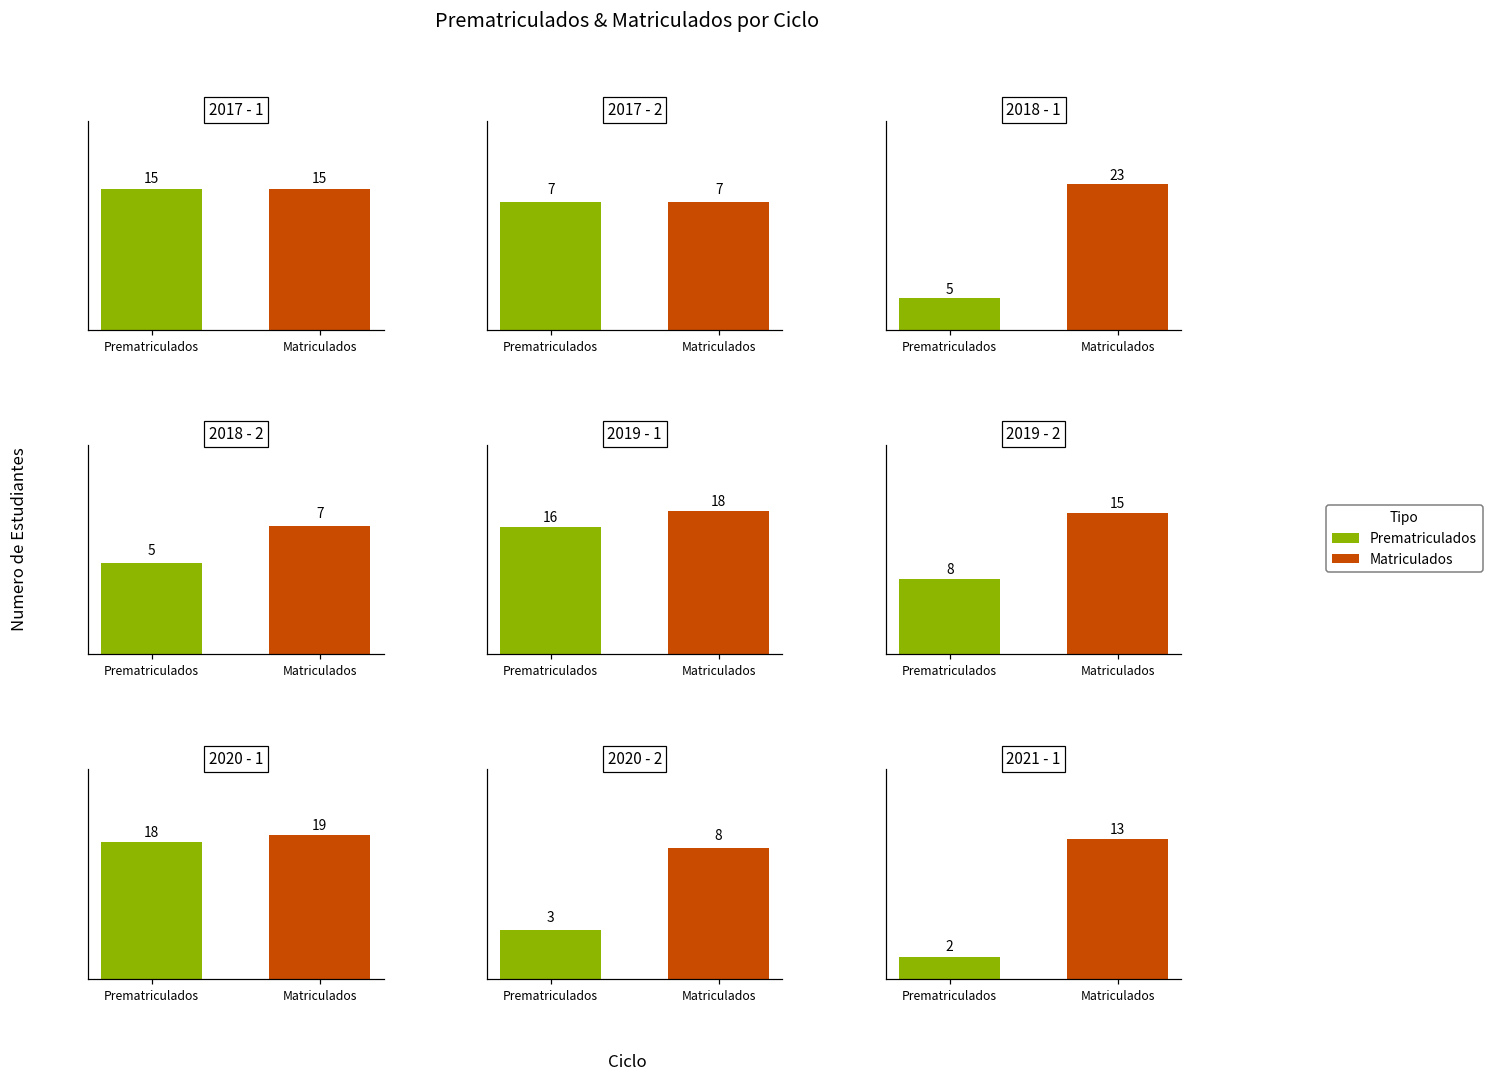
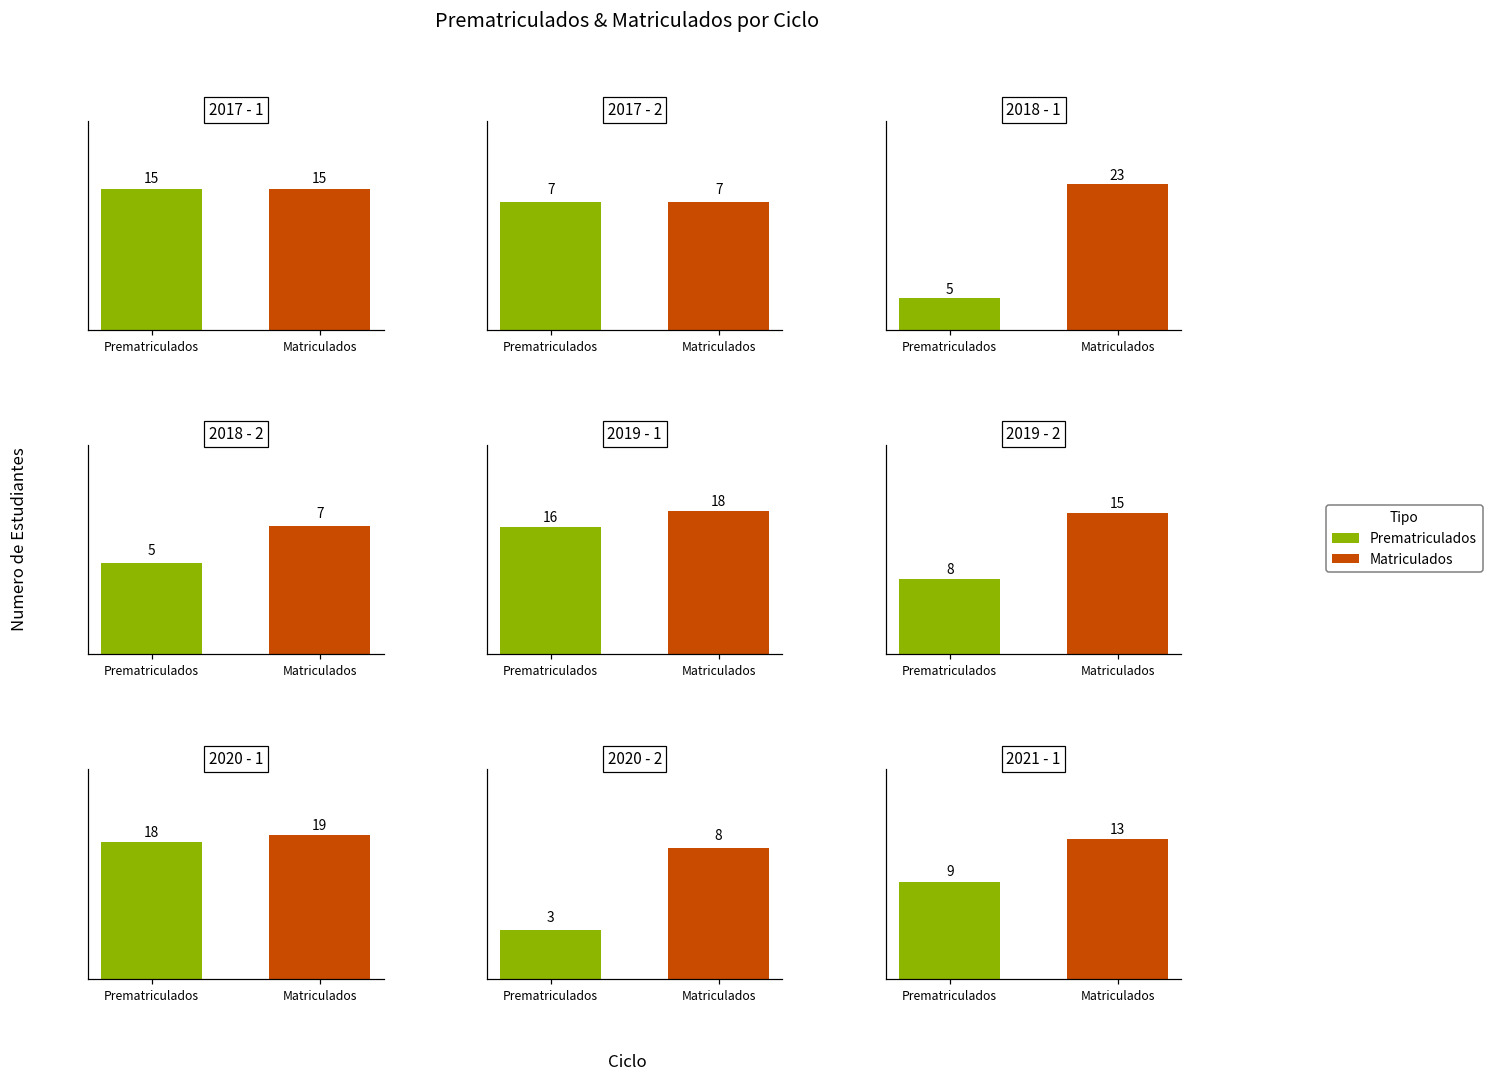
  {
    "2017 - 1": {
      "Prematriculados": 15,
      "Matriculados": 15
    },
    "2017 - 2": {
      "Prematriculados": 7,
      "Matriculados": 7
    },
    "2018 - 1": {
      "Prematriculados": 5,
      "Matriculados": 23
    },
    "2018 - 2": {
      "Prematriculados": 5,
      "Matriculados": 7
    },
    "2019 - 1": {
      "Prematriculados": 16,
      "Matriculados": 18
    },
    "2019 - 2": {
      "Prematriculados": 8,
      "Matriculados": 15
    },
    "2020 - 1": {
      "Prematriculados": 18,
      "Matriculados": 19
    },
    "2020 - 2": {
      "Prematriculados": 3,
      "Matriculados": 8
    },
    "2021 - 1": {
-     "Prematriculados": 2,
+     "Prematriculados": 9,
      "Matriculados": 13
    }
  }
